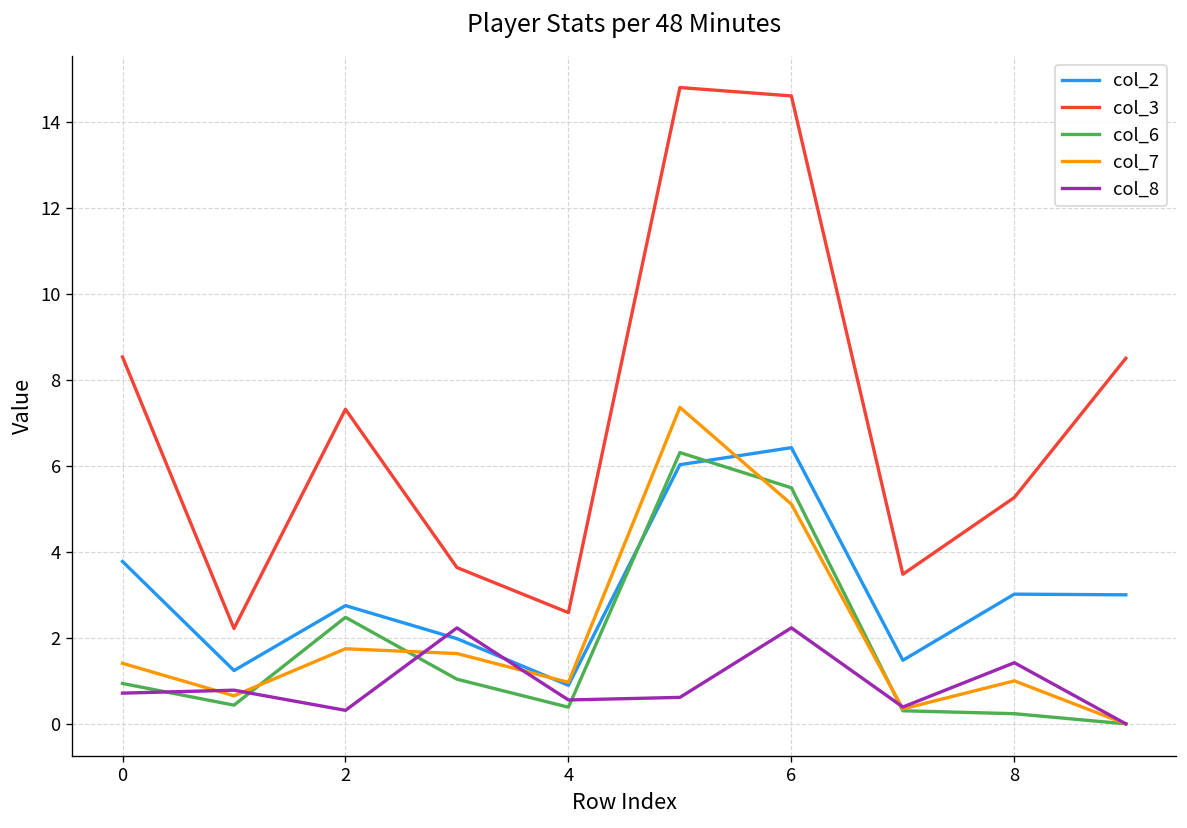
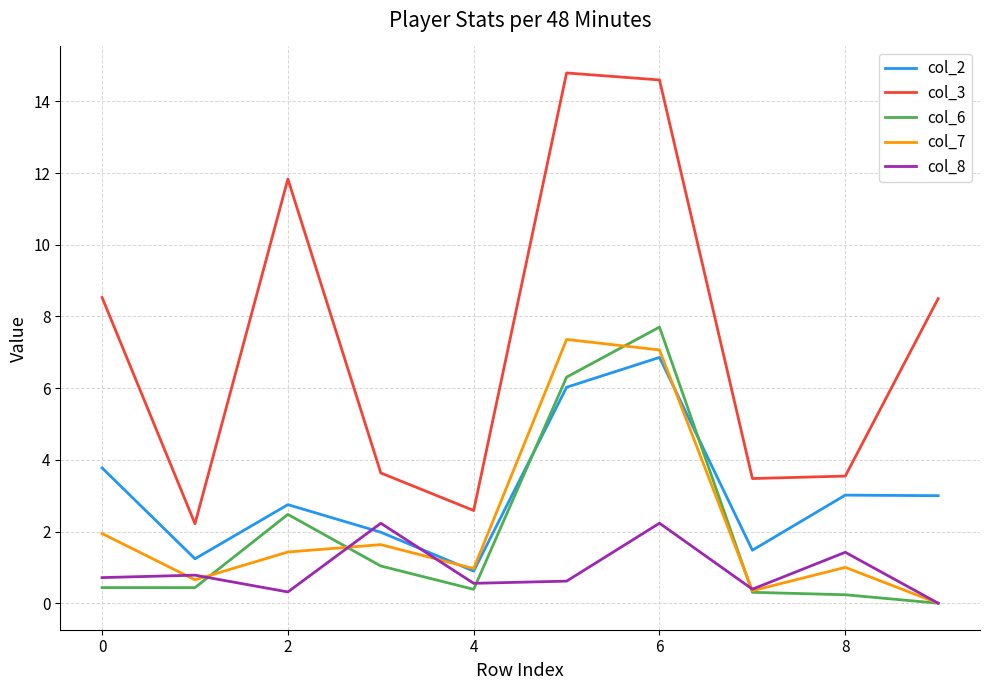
  {
    "col_2": {
      "0": 3.8,
      "2": 2.7,
-     "6": 6.4,
+     "6": 6.9,
      "8": 3.0
    },
    "col_3": {
      "0": 8.5,
-     "2": 7.3,
+     "2": 11.8,
      "4": 2.6,
      "6": 14.6,
-     "8": 5.3
+     "8": 3.5
    },
    "col_6": {
-     "0": 0.9,
+     "0": 0.4,
      "2": 2.5,
      "4": 0.4,
-     "6": 5.5,
+     "6": 7.7,
      "8": 0.2
    },
    "col_7": {
-     "0": 1.4,
-     "2": 1.7,
-     "6": 5.1,
+     "0": 1.9,
+     "2": 1.4,
+     "6": 7.1,
      "8": 1.0
    },
    "col_8": {
      "0": 0.7,
      "2": 0.3,
      "4": 0.6,
      "6": 2.2,
      "8": 1.4
    }
  }
